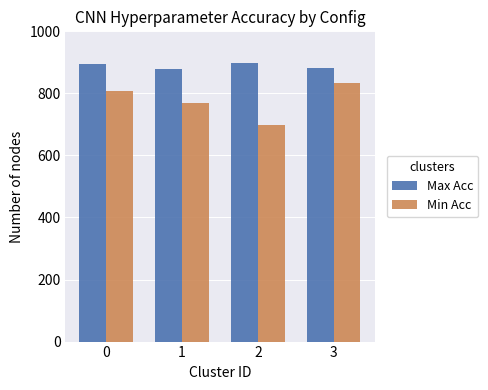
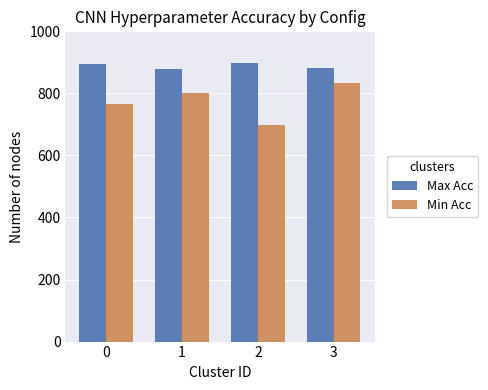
  {
    "Max Acc": {
      "0": 890,
      "1": 880,
      "2": 900,
      "3": 880
    },
    "Min Acc": {
-     "0": 810,
-     "1": 770,
+     "0": 760,
+     "1": 800,
      "2": 700,
      "3": 830
    }
  }
